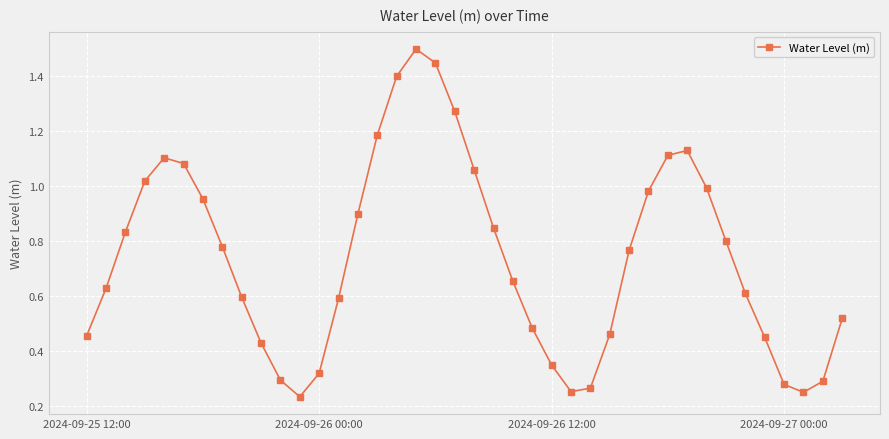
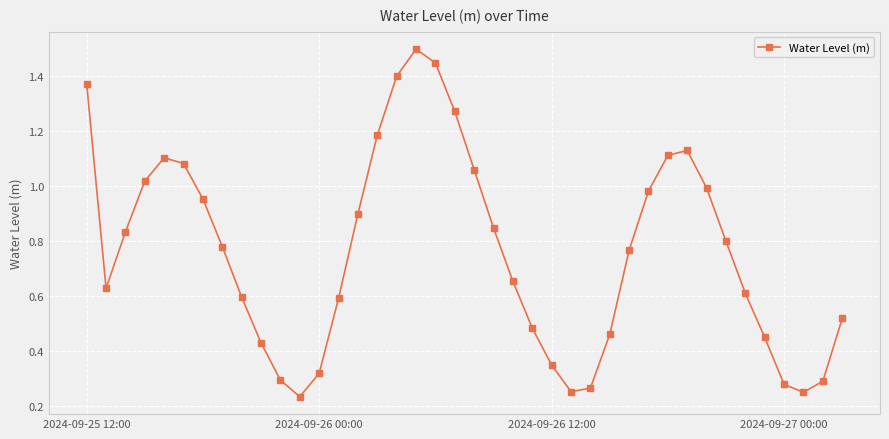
  {
-   "2024-09-25 12:00": 0.46,
+   "2024-09-25 12:00": 1.37,
    "2024-09-26 00:00": 0.32,
    "2024-09-26 12:00": 0.35,
    "2024-09-27 00:00": 0.28
  }
